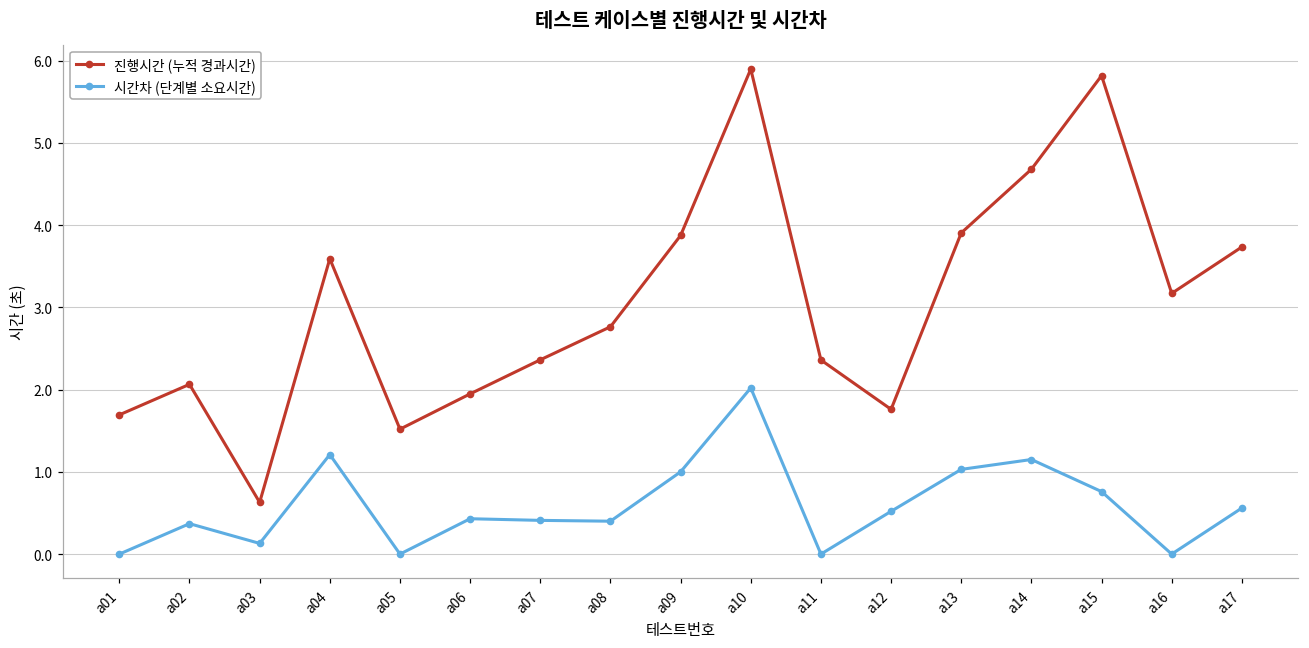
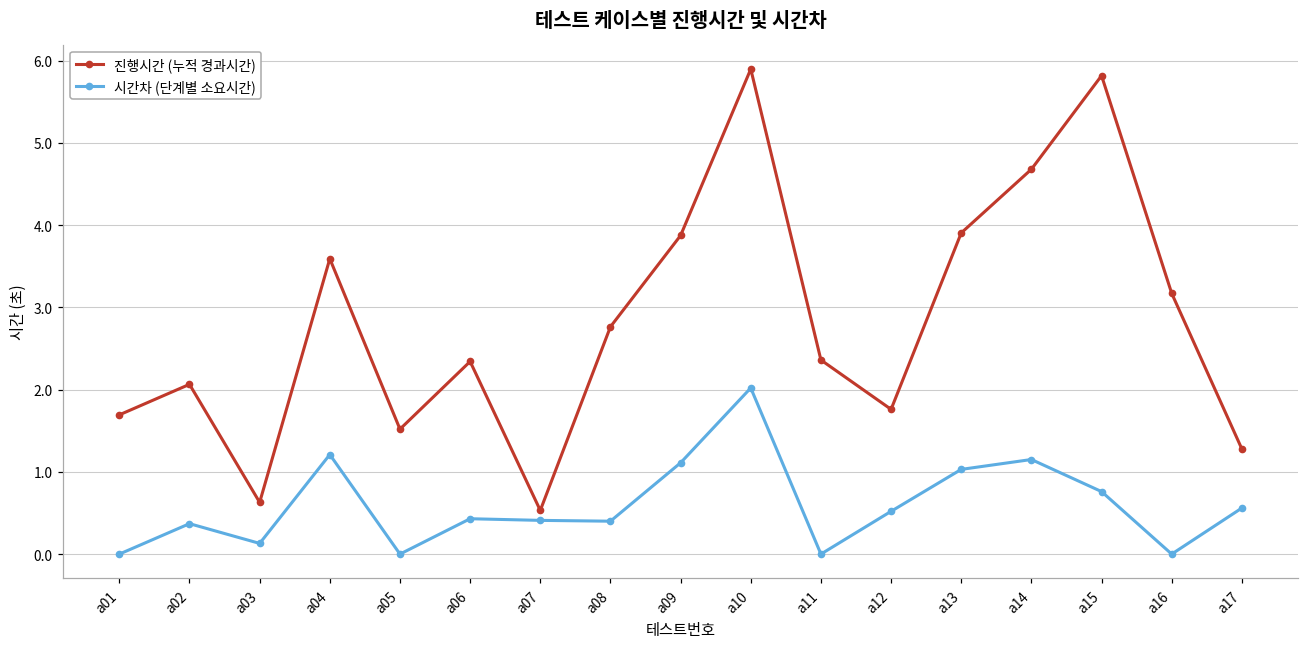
  {
    "진행시간 (누적 경과시간)": {
      "a01": 1.7,
      "a02": 2.1,
      "a03": 0.6,
      "a04": 3.6,
      "a05": 1.5,
-     "a06": 1.9,
-     "a07": 2.4,
+     "a06": 2.3,
+     "a07": 0.5,
      "a08": 2.8,
      "a09": 3.9,
      "a10": 5.9,
      "a11": 2.4,
      "a12": 1.8,
      "a13": 3.9,
      "a14": 4.7,
      "a15": 5.8,
      "a16": 3.2,
-     "a17": 3.7
+     "a17": 1.3
    },
    "시간차 (단계별 소요시간)": {
      "a01": 0.0,
      "a02": 0.4,
      "a03": 0.1,
      "a04": 1.2,
      "a05": 0.0,
      "a06": 0.4,
      "a07": 0.4,
      "a08": 0.4,
-     "a09": 1.0,
+     "a09": 1.1,
      "a10": 2.0,
      "a11": 0.0,
      "a12": 0.5,
      "a13": 1.0,
      "a14": 1.2,
      "a15": 0.8,
      "a16": 0.0,
      "a17": 0.6
    }
  }
